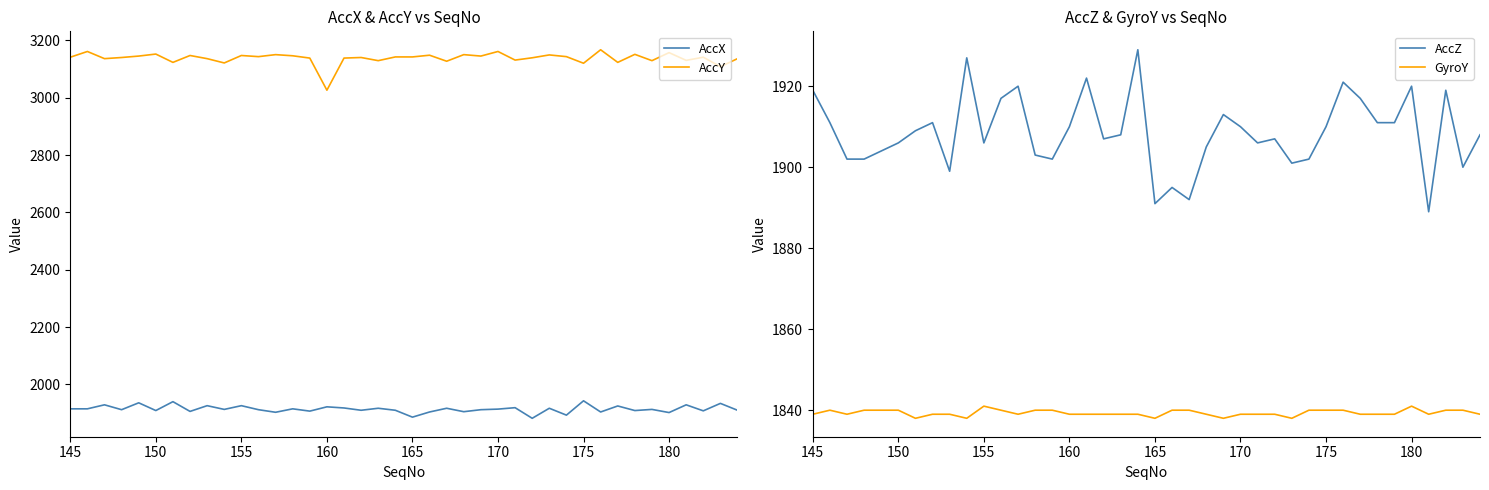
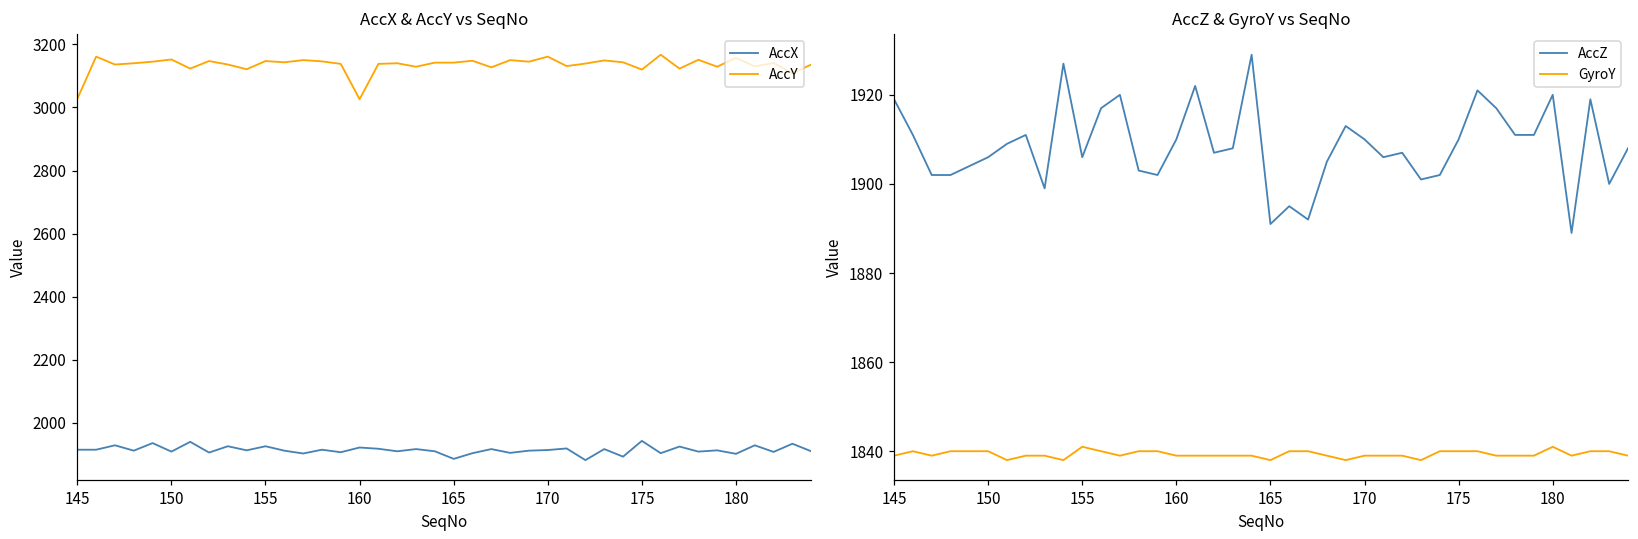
  {
    "AccX & AccY vs SeqNo": {
      "AccX": {
        "145": 1920,
        "150": 1910,
        "155": 1930,
        "160": 1920,
        "165": 1890,
        "170": 1910,
        "175": 1940,
        "180": 1900
      },
      "AccY": {
-       "145": 3140,
+       "145": 3030,
        "150": 3150,
        "155": 3150,
        "160": 3030,
        "165": 3140,
        "170": 3160,
        "175": 3120
      }
    },
    "AccZ & GyroY vs SeqNo": {
      "AccZ": {
        "145": 1919,
        "150": 1906,
        "155": 1906,
        "160": 1910,
        "165": 1891,
        "170": 1910,
        "175": 1910,
        "180": 1920
      },
      "GyroY": {
        "145": 1839,
        "150": 1840,
        "155": 1841,
        "160": 1839,
        "165": 1838,
        "170": 1839,
        "175": 1840,
        "180": 1841
      }
    }
  }
